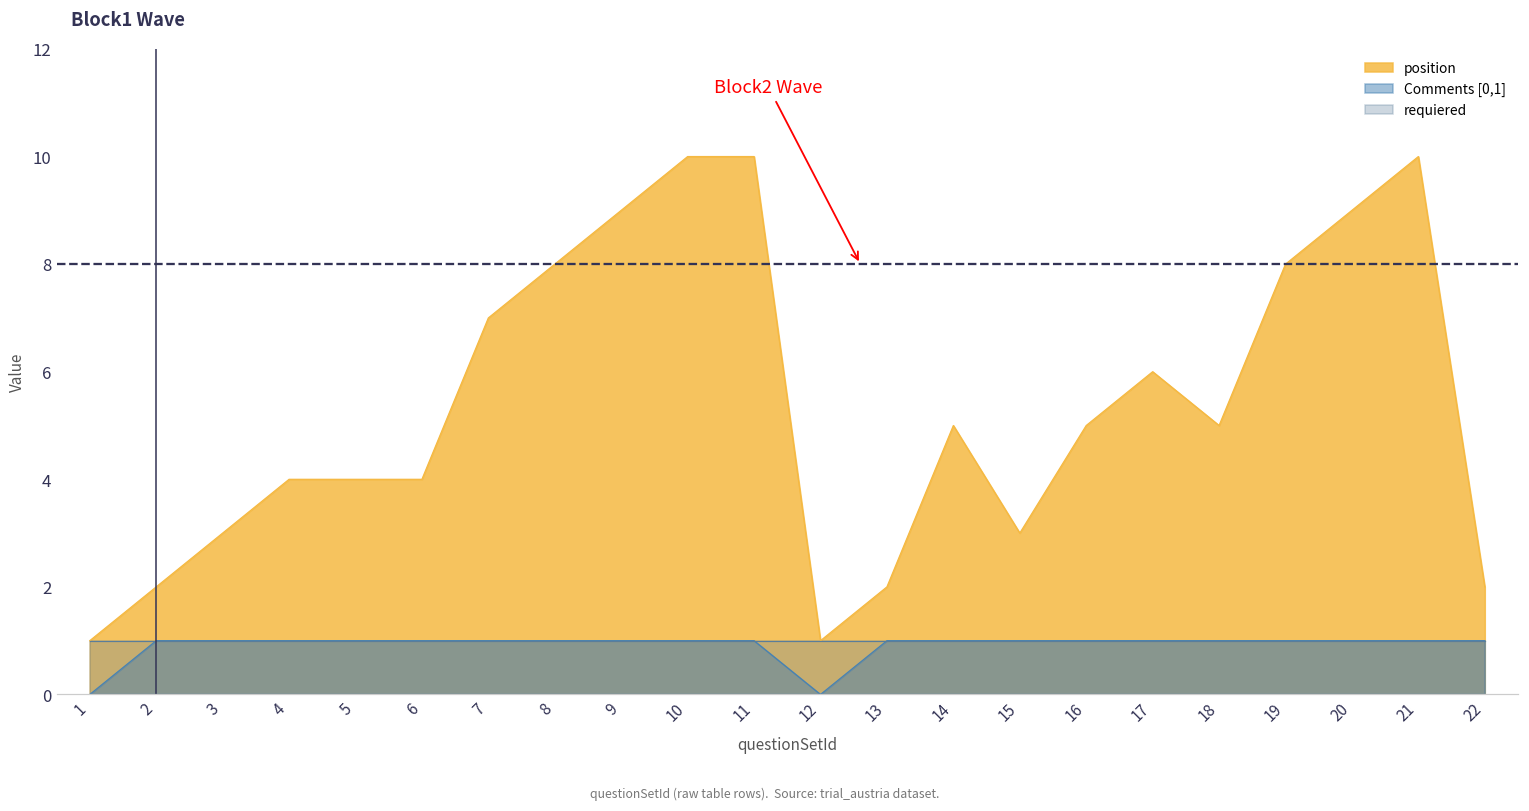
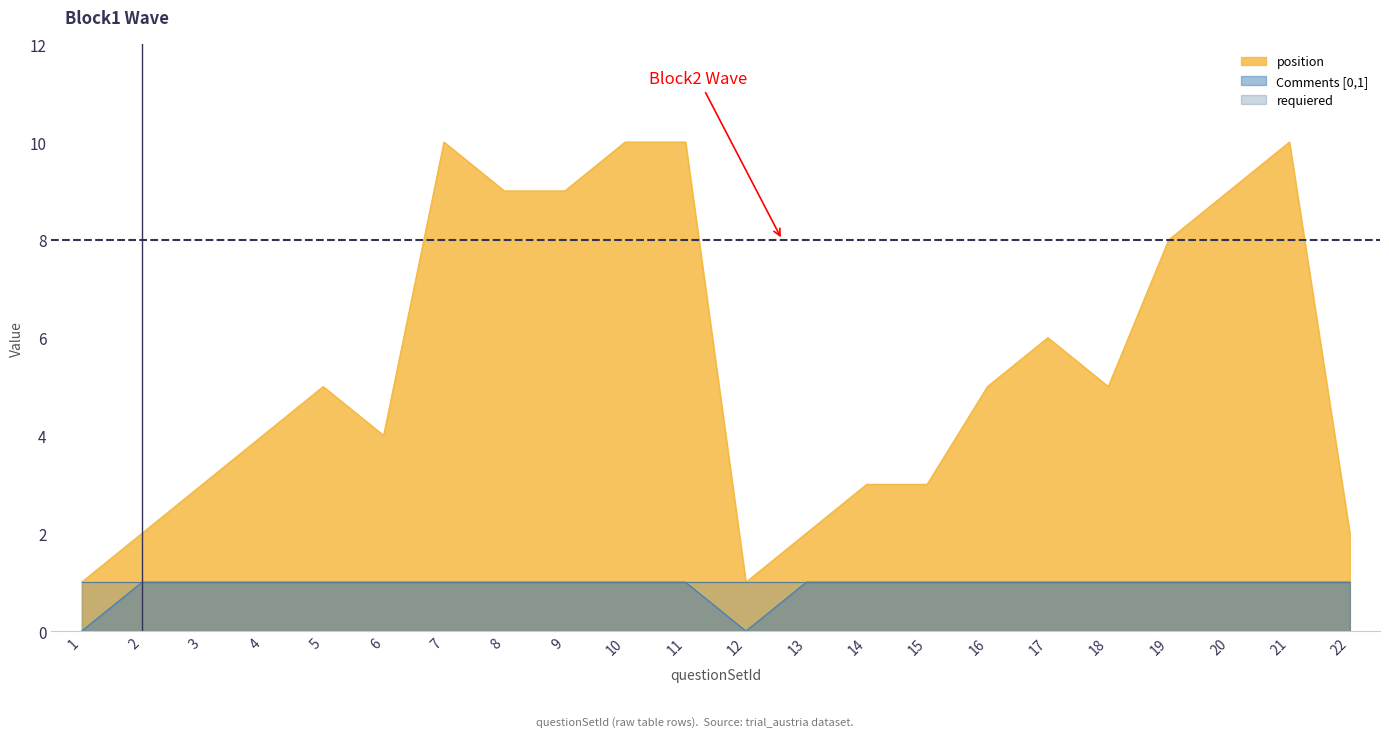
  {
    "position": {
      "2": 2,
      "3": 3,
      "4": 4,
-     "5": 4,
+     "5": 5,
      "6": 4,
-     "7": 7,
-     "8": 8,
+     "7": 10,
+     "8": 9,
      "9": 9,
      "10": 10,
      "11": 10,
      "13": 2,
-     "14": 5,
+     "14": 3,
      "15": 3,
      "16": 5,
      "17": 6,
      "18": 5,
      "19": 8,
      "20": 9,
      "21": 10,
      "22": 2
    }
  }
